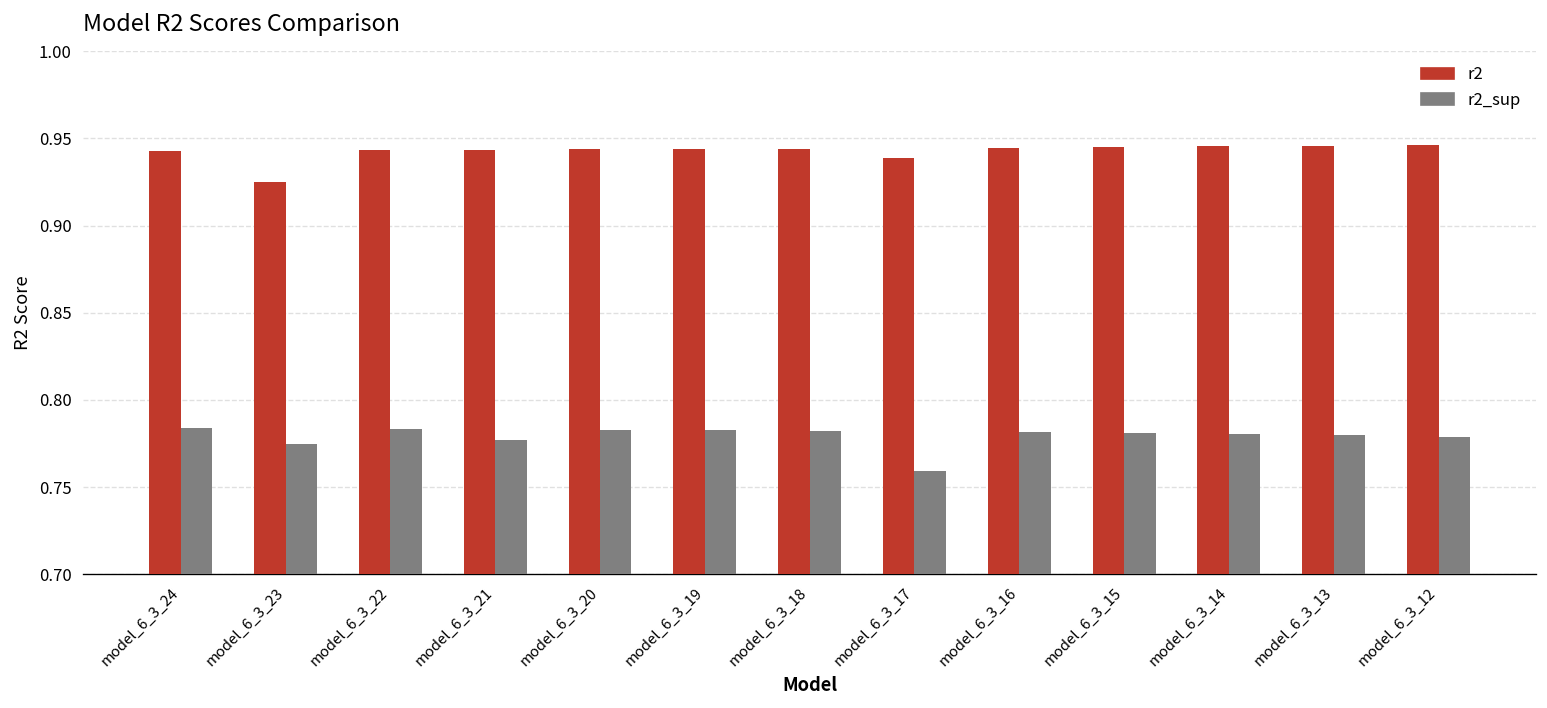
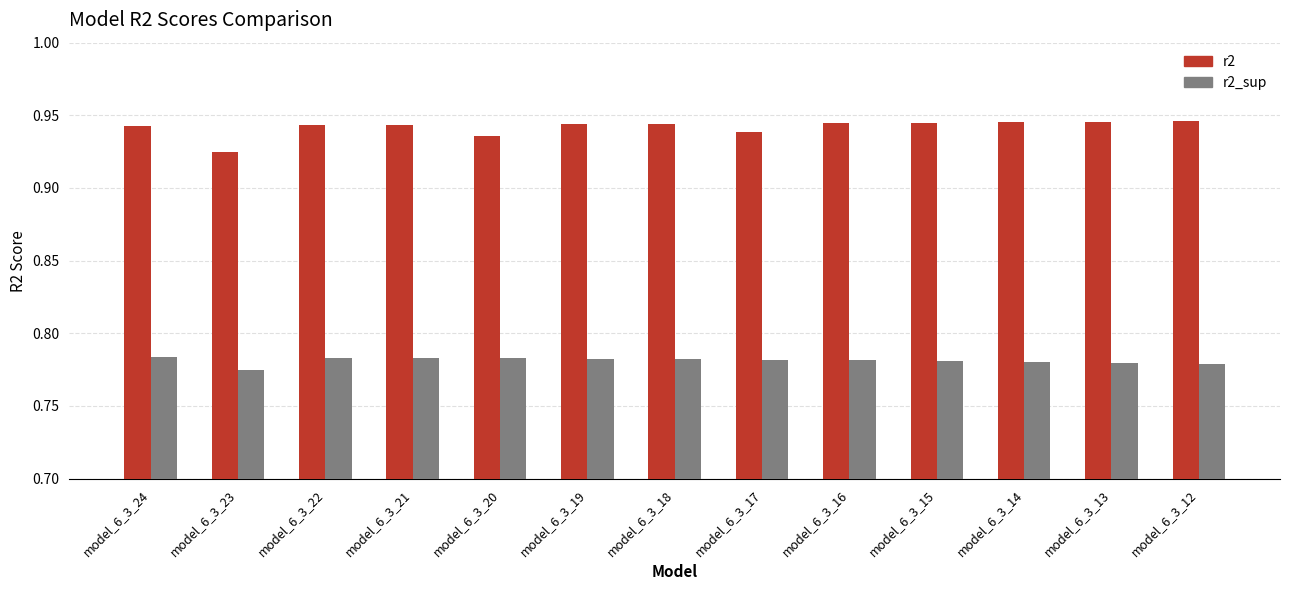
  {
    "r2": {
      "model_6_3_24": 0.943,
      "model_6_3_23": 0.925,
      "model_6_3_22": 0.943,
      "model_6_3_21": 0.943,
-     "model_6_3_20": 0.944,
+     "model_6_3_20": 0.936,
      "model_6_3_19": 0.944,
      "model_6_3_18": 0.944,
      "model_6_3_17": 0.939,
      "model_6_3_16": 0.945,
      "model_6_3_15": 0.945,
      "model_6_3_14": 0.945,
      "model_6_3_13": 0.946,
      "model_6_3_12": 0.946
    },
    "r2_sup": {
      "model_6_3_24": 0.784,
      "model_6_3_23": 0.775,
      "model_6_3_22": 0.783,
-     "model_6_3_21": 0.777,
+     "model_6_3_21": 0.783,
      "model_6_3_20": 0.783,
      "model_6_3_19": 0.783,
      "model_6_3_18": 0.782,
-     "model_6_3_17": 0.759,
+     "model_6_3_17": 0.782,
      "model_6_3_16": 0.781,
      "model_6_3_15": 0.781,
      "model_6_3_14": 0.780,
      "model_6_3_13": 0.780,
      "model_6_3_12": 0.779
    }
  }
